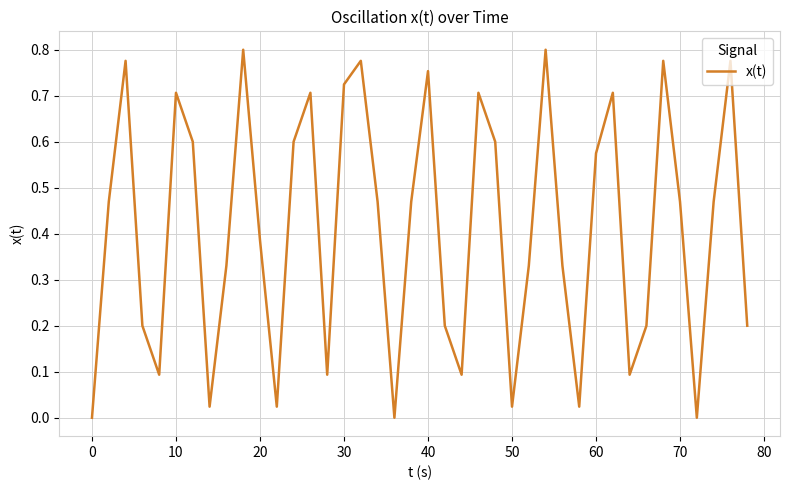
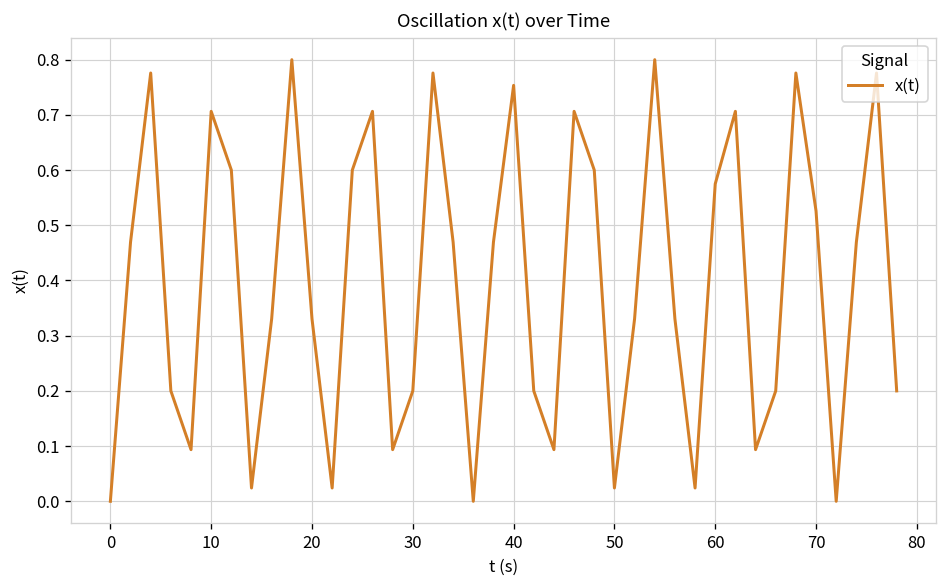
  {
    "0": 0.00,
    "10": 0.71,
-   "20": 0.39,
-   "30": 0.72,
+   "20": 0.33,
+   "30": 0.20,
    "40": 0.75,
    "50": 0.02,
    "60": 0.57,
-   "70": 0.47
+   "70": 0.53
  }
